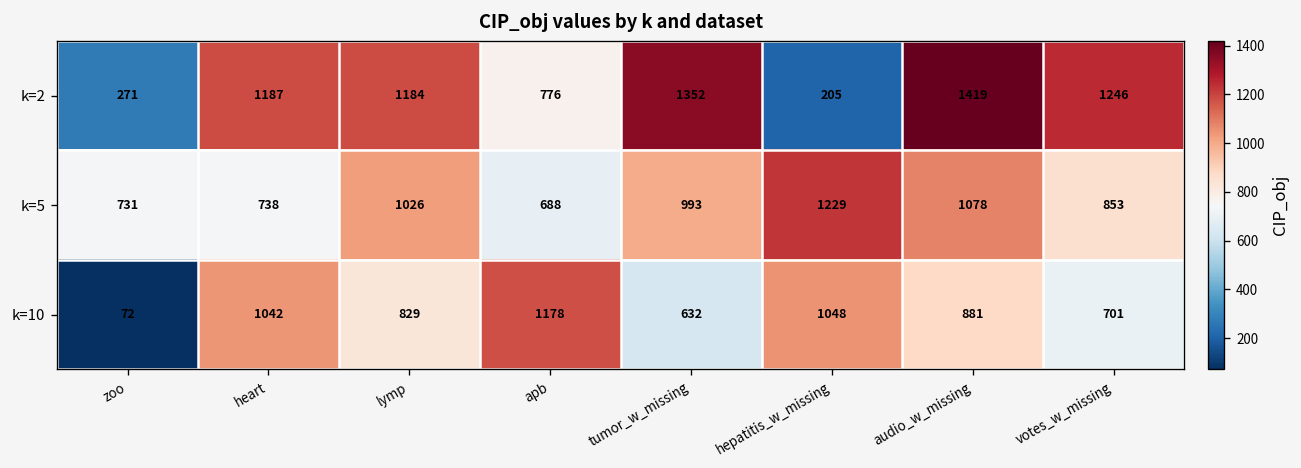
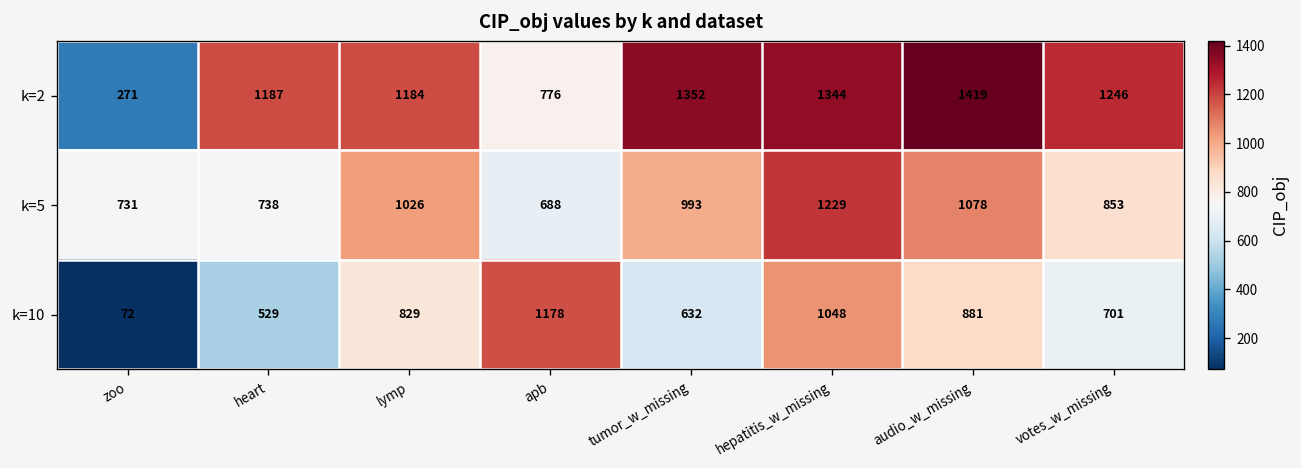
  {
    "k=2": {
      "zoo": 271,
      "heart": 1187,
      "lymp": 1184,
      "apb": 776,
      "tumor_w_missing": 1352,
-     "hepatitis_w_missing": 205,
+     "hepatitis_w_missing": 1344,
      "audio_w_missing": 1419,
      "votes_w_missing": 1246
    },
    "k=5": {
      "zoo": 731,
      "heart": 738,
      "lymp": 1026,
      "apb": 688,
      "tumor_w_missing": 993,
      "hepatitis_w_missing": 1229,
      "audio_w_missing": 1078,
      "votes_w_missing": 853
    },
    "k=10": {
      "zoo": 72,
-     "heart": 1042,
+     "heart": 529,
      "lymp": 829,
      "apb": 1178,
      "tumor_w_missing": 632,
      "hepatitis_w_missing": 1048,
      "audio_w_missing": 881,
      "votes_w_missing": 701
    }
  }
